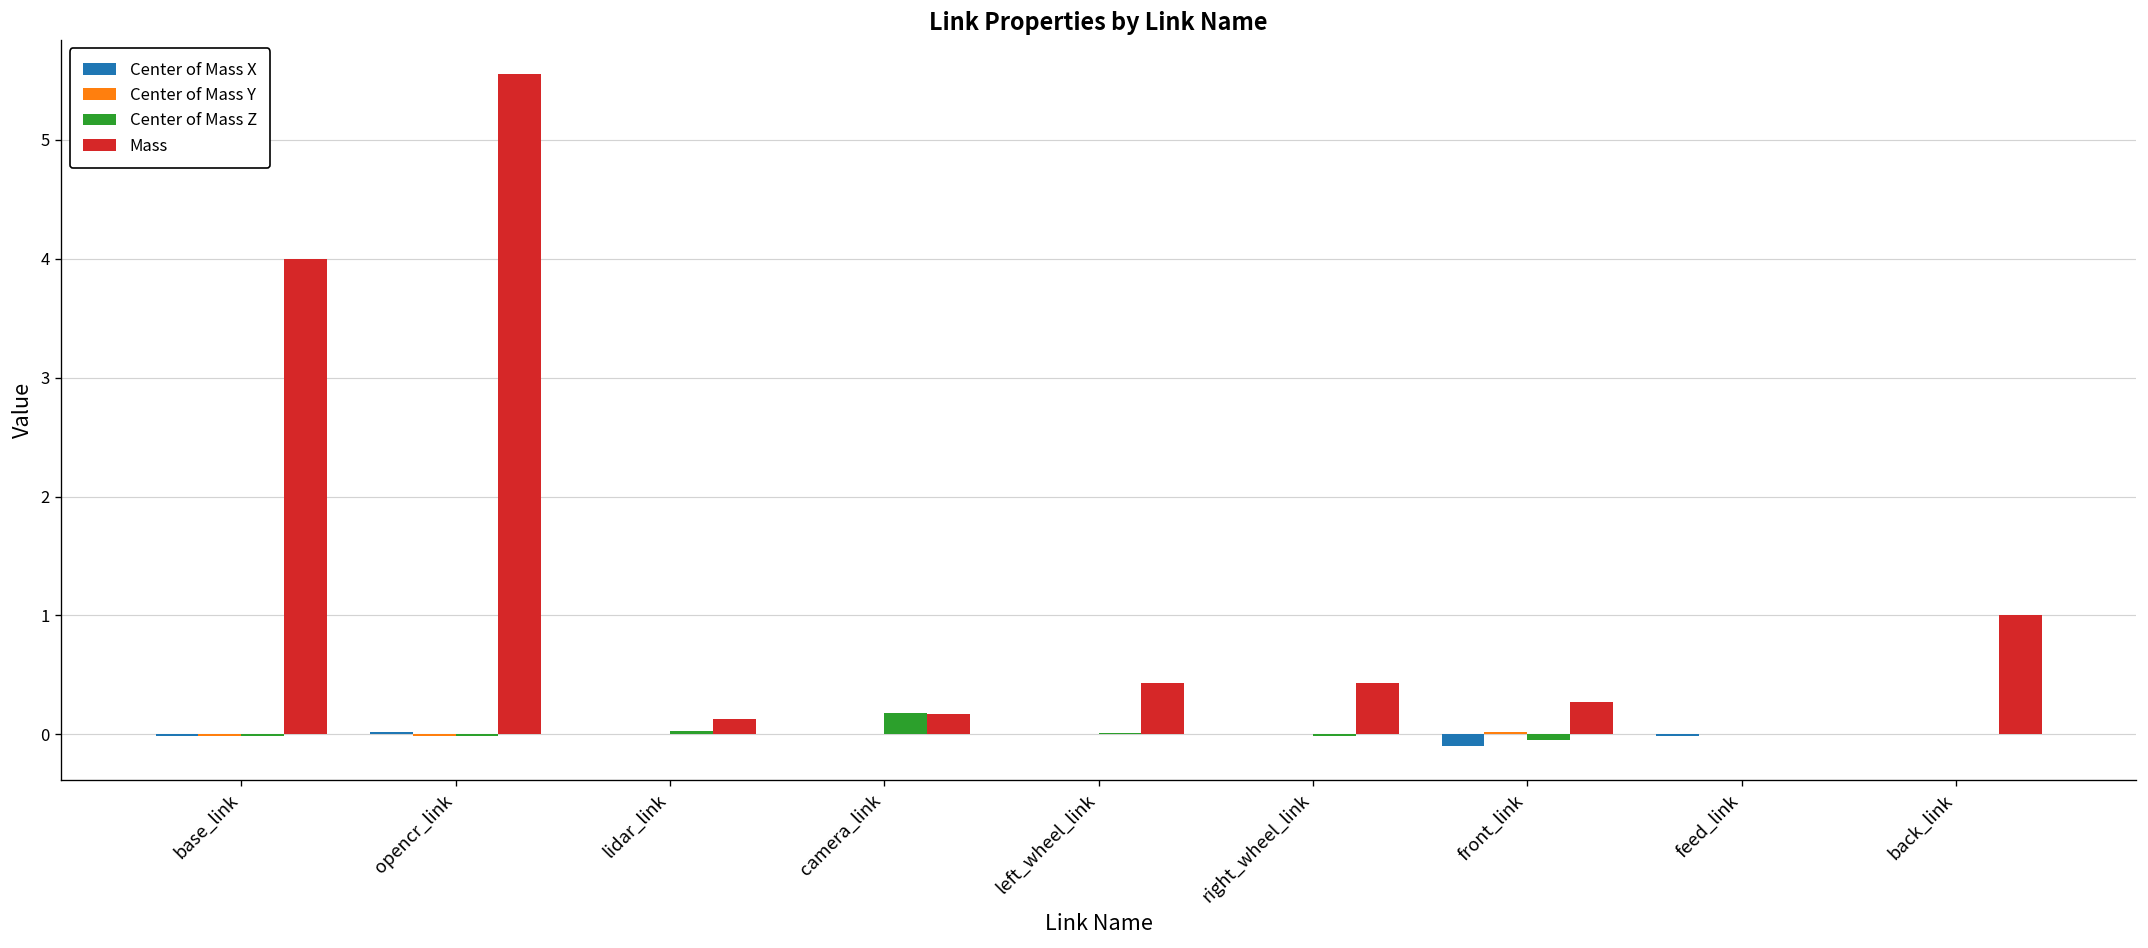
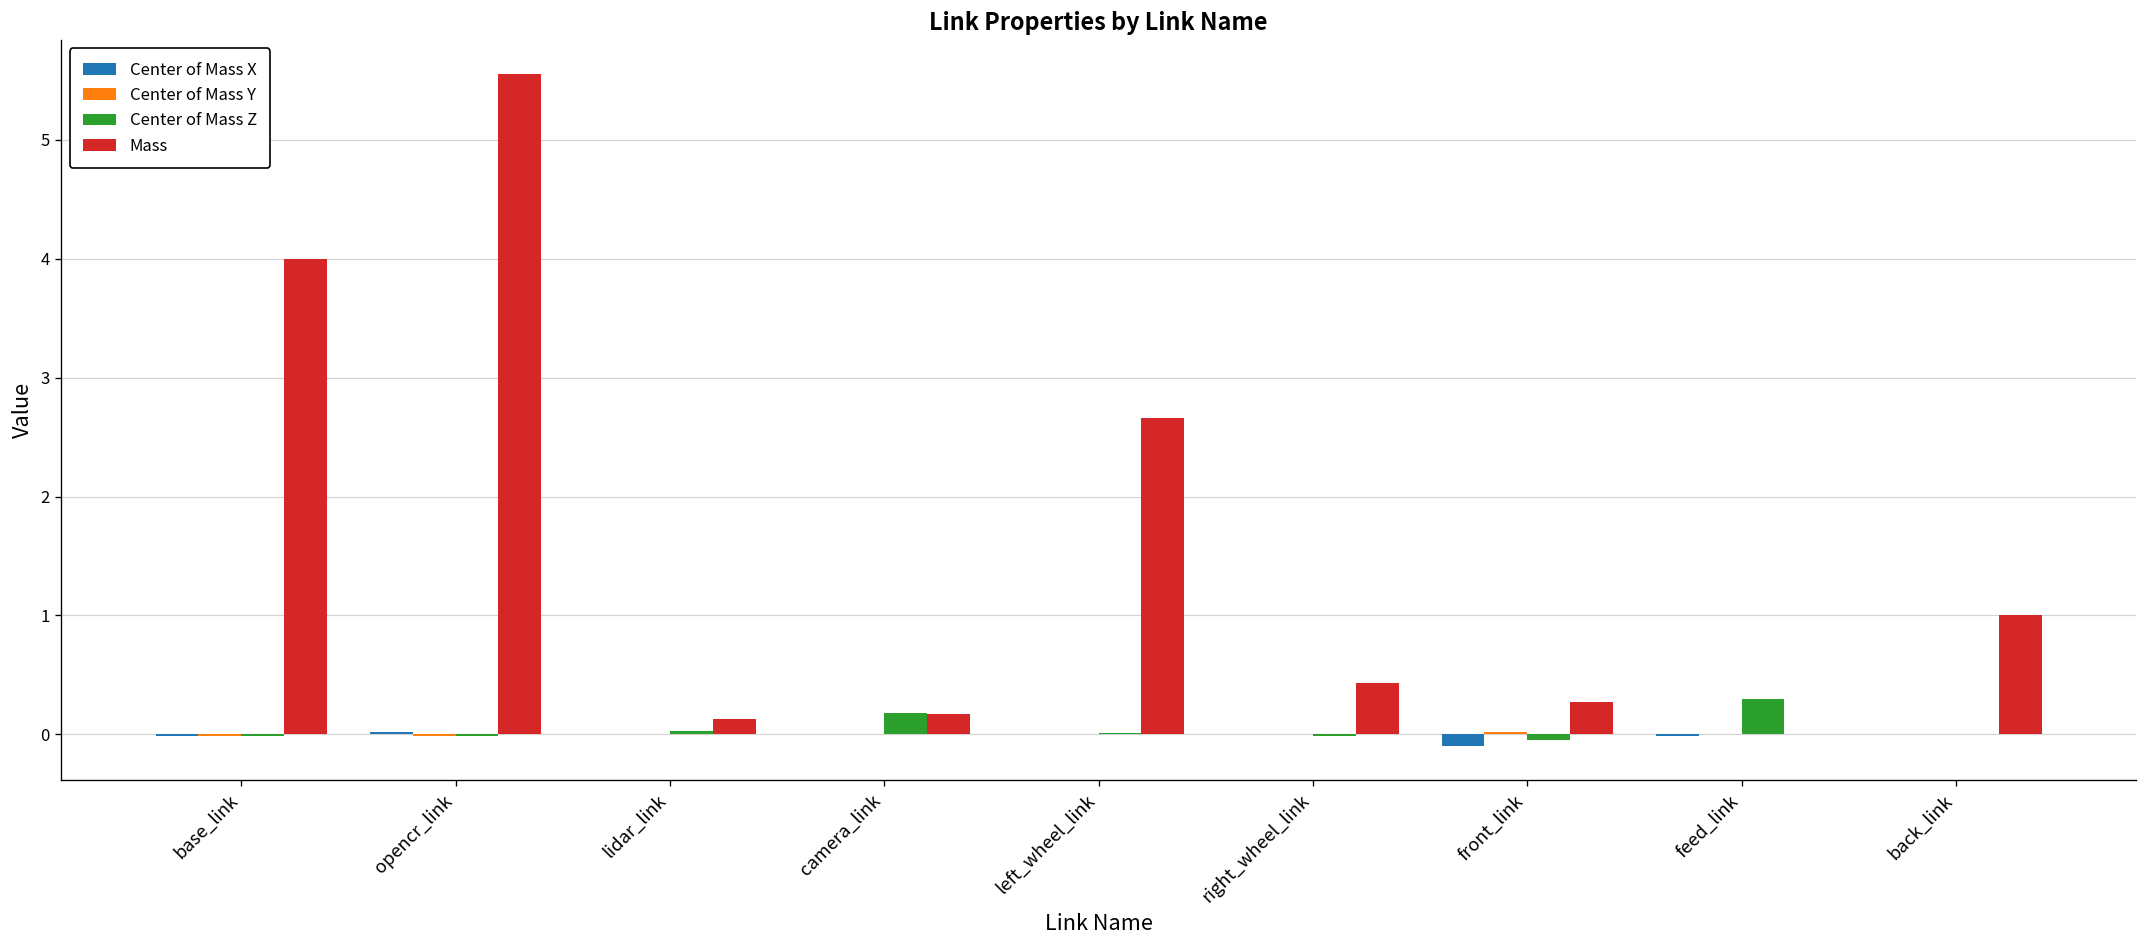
  {
    "Center of Mass X": {
      "front_link": -0.1,
      "back_link": 0.0
    },
    "Center of Mass Y": {
      "back_link": 0.0
    },
    "Center of Mass Z": {
      "lidar_link": 0.0,
      "camera_link": 0.2,
      "front_link": 0.0,
-     "feed_link": 0.0,
+     "feed_link": 0.3,
      "back_link": 0.0
    },
    "Mass": {
      "base_link": 4.0,
      "opencr_link": 5.6,
      "lidar_link": 0.1,
      "camera_link": 0.2,
-     "left_wheel_link": 0.4,
+     "left_wheel_link": 2.7,
      "right_wheel_link": 0.4,
      "front_link": 0.3,
      "back_link": 1.0
    }
  }
